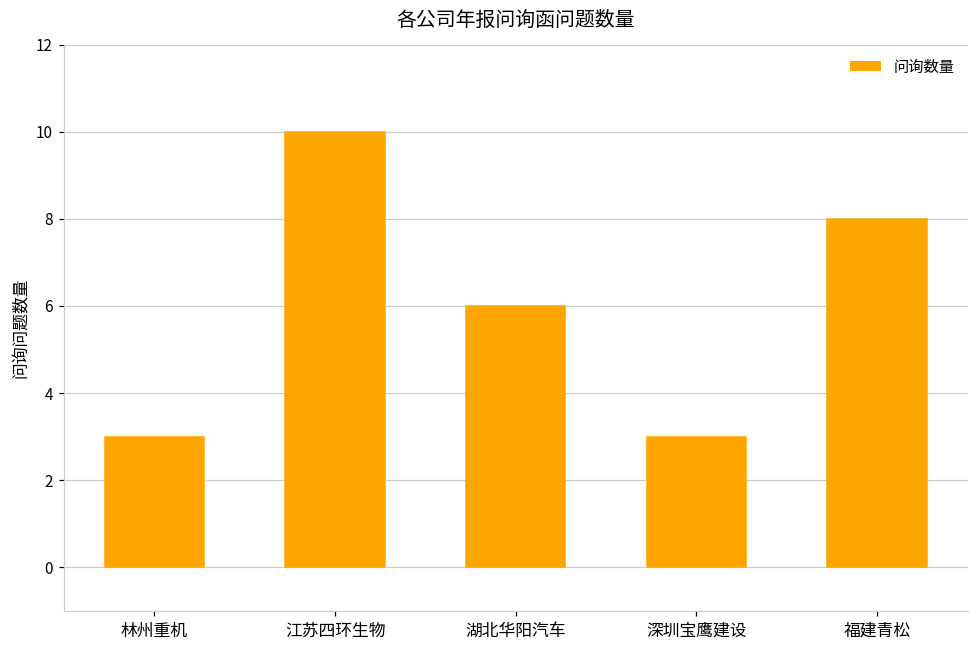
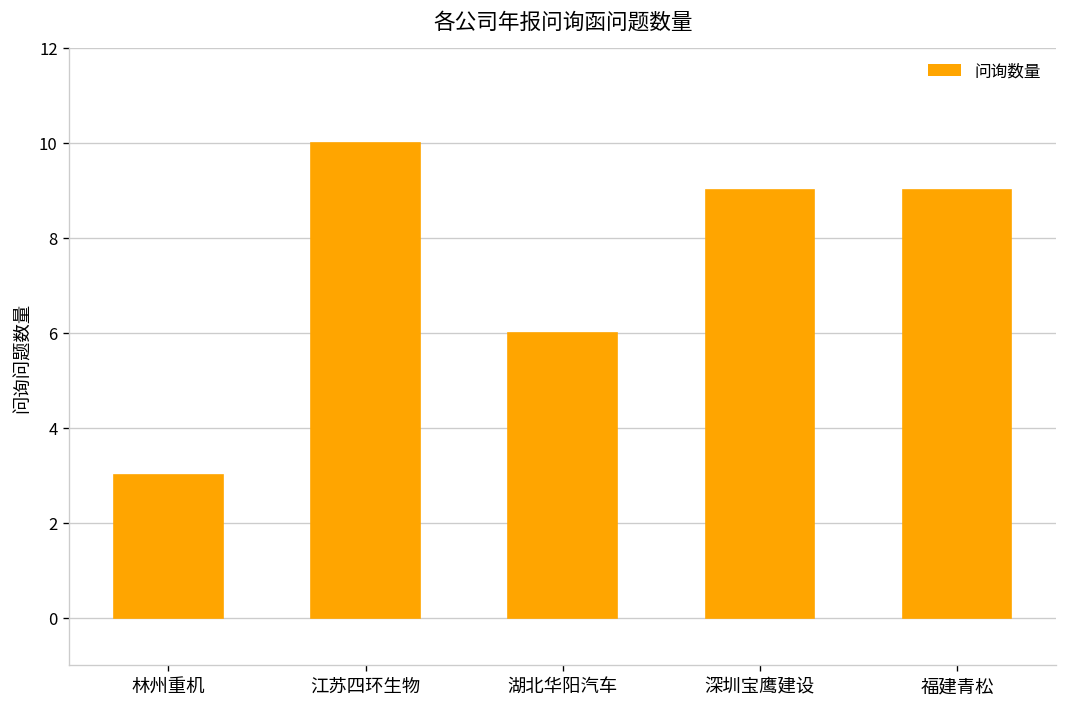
  {
    "林州重机": 3,
    "江苏四环生物": 10,
    "湖北华阳汽车": 6,
-   "深圳宝鹰建设": 3,
-   "福建青松": 8
+   "深圳宝鹰建设": 9,
+   "福建青松": 9
  }
